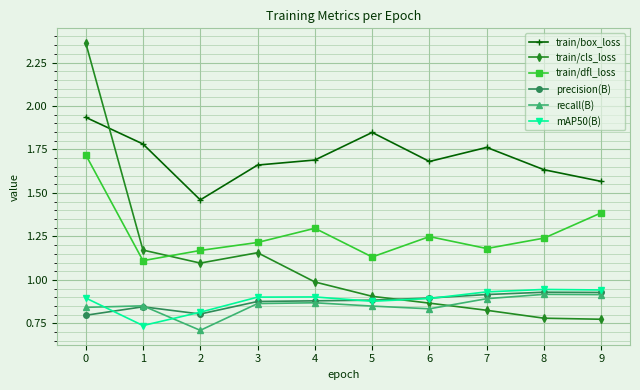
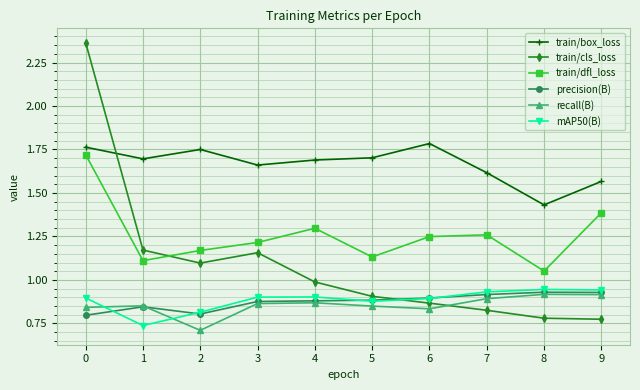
  {
    "train/box_loss": {
-     "0": 1.94,
-     "1": 1.78,
-     "2": 1.46,
+     "0": 1.76,
+     "1": 1.70,
+     "2": 1.75,
      "3": 1.66,
      "4": 1.69,
-     "5": 1.85,
-     "6": 1.68,
-     "7": 1.76,
-     "8": 1.63,
+     "5": 1.70,
+     "6": 1.78,
+     "7": 1.62,
+     "8": 1.43,
      "9": 1.57
    },
    "train/dfl_loss": {
      "0": 1.72,
      "1": 1.11,
      "2": 1.17,
      "3": 1.22,
      "4": 1.30,
      "5": 1.13,
      "6": 1.25,
-     "7": 1.18,
-     "8": 1.24,
+     "7": 1.26,
+     "8": 1.05,
      "9": 1.39
    },
    "mAP50(B)": {
      "0": 0.90,
      "1": 0.74,
      "3": 0.90,
      "4": 0.90,
      "7": 0.93,
      "8": 0.95
    }
  }
